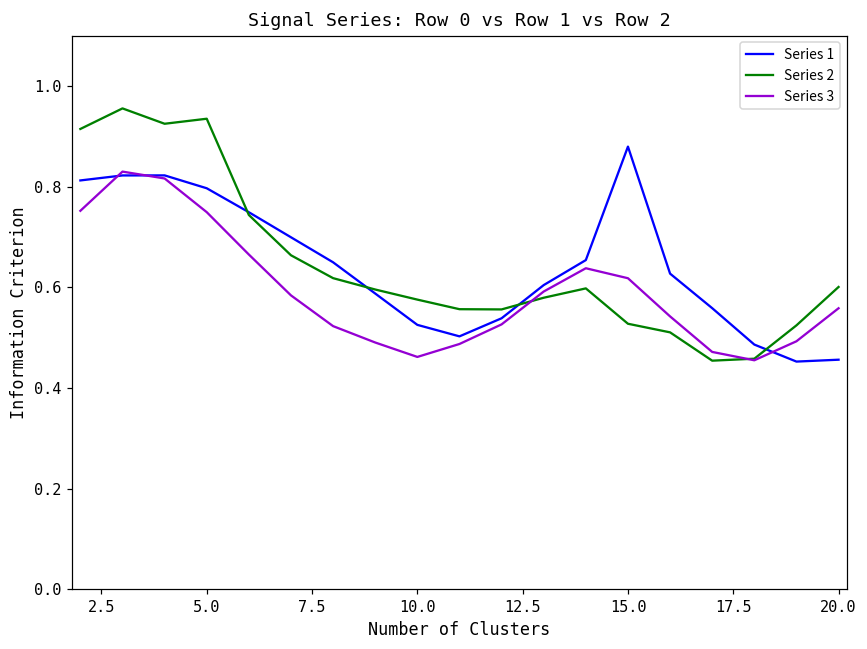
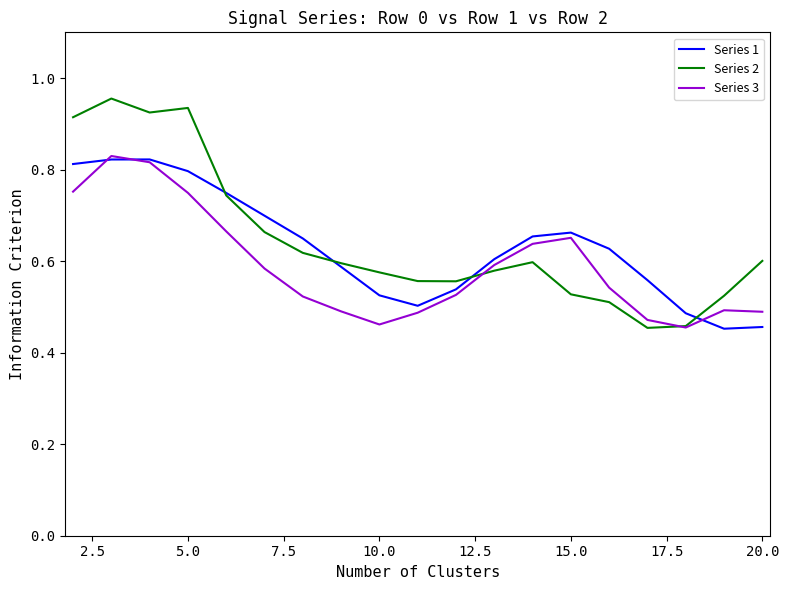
  {
    "Series 1": {
      "5.0": 0.80,
      "10.0": 0.53,
-     "15.0": 0.88,
+     "15.0": 0.66,
      "20.0": 0.46
    },
    "Series 2": {
      "5.0": 0.93,
      "10.0": 0.58,
      "15.0": 0.53,
      "20.0": 0.60
    },
    "Series 3": {
      "5.0": 0.75,
      "10.0": 0.46,
-     "15.0": 0.62,
-     "20.0": 0.56
+     "15.0": 0.65,
+     "20.0": 0.49
    }
  }
